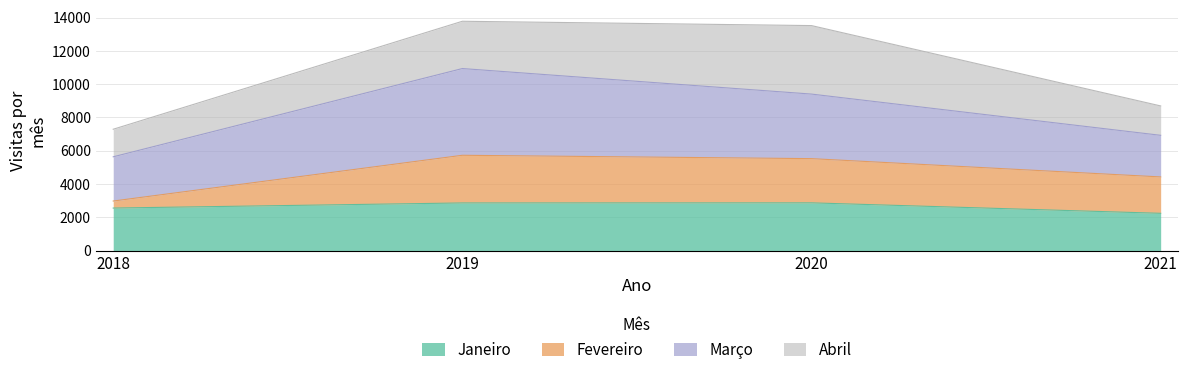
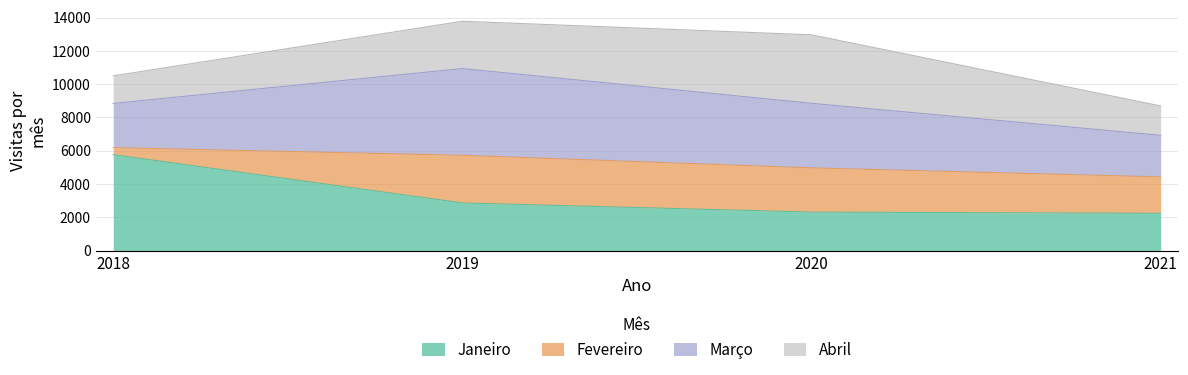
  {
    "Janeiro": {
-     "2018": 2600,
+     "2018": 5800,
      "2019": 2900,
-     "2020": 2900,
+     "2020": 2300,
      "2021": 2200
    },
    "Fevereiro": {
      "2018": 400,
      "2019": 2900,
      "2020": 2700,
      "2021": 2200
    }
  }
